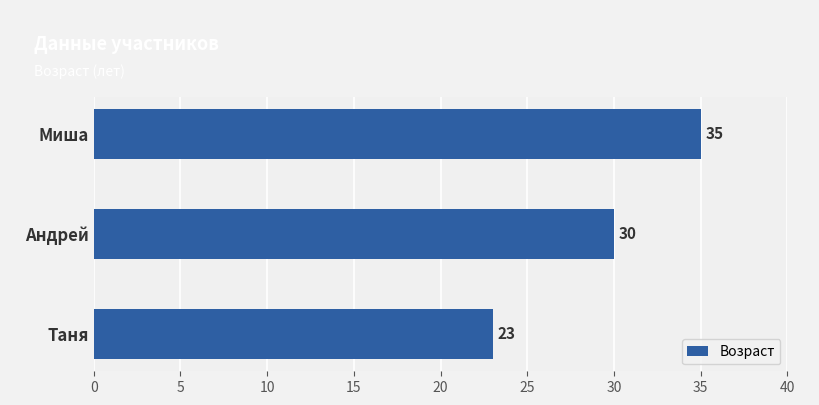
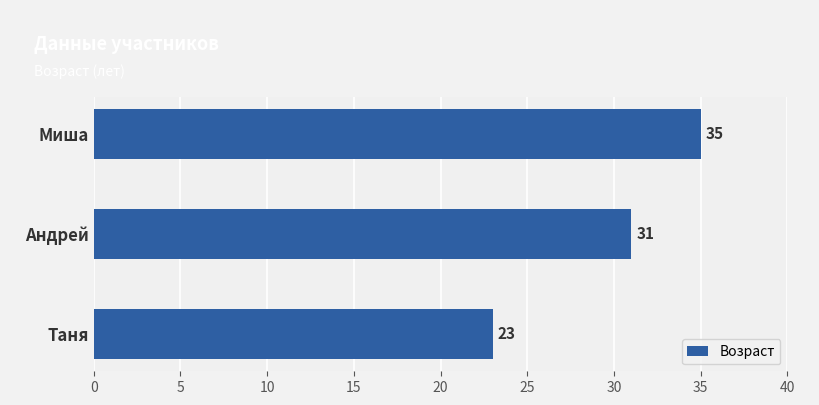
  {
    "Миша": 35,
-   "Андрей": 30,
+   "Андрей": 31,
    "Таня": 23
  }
